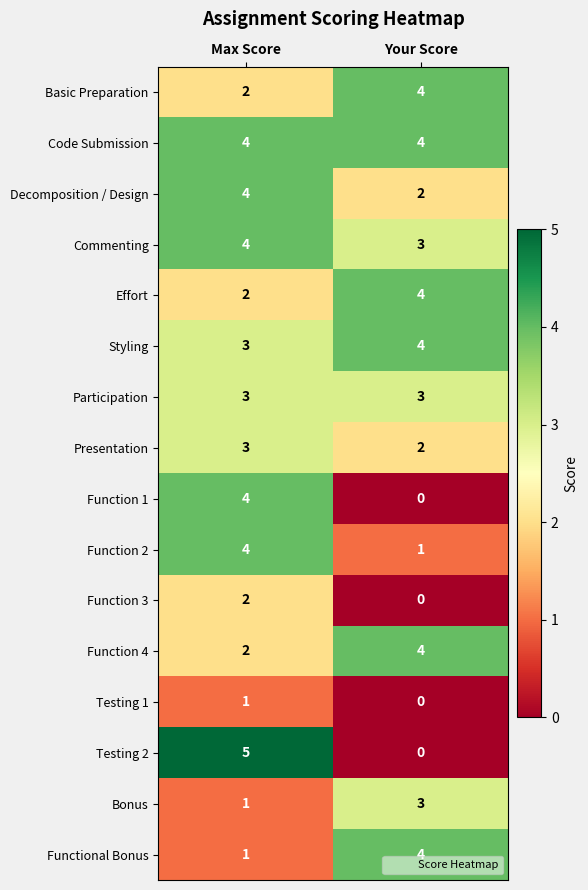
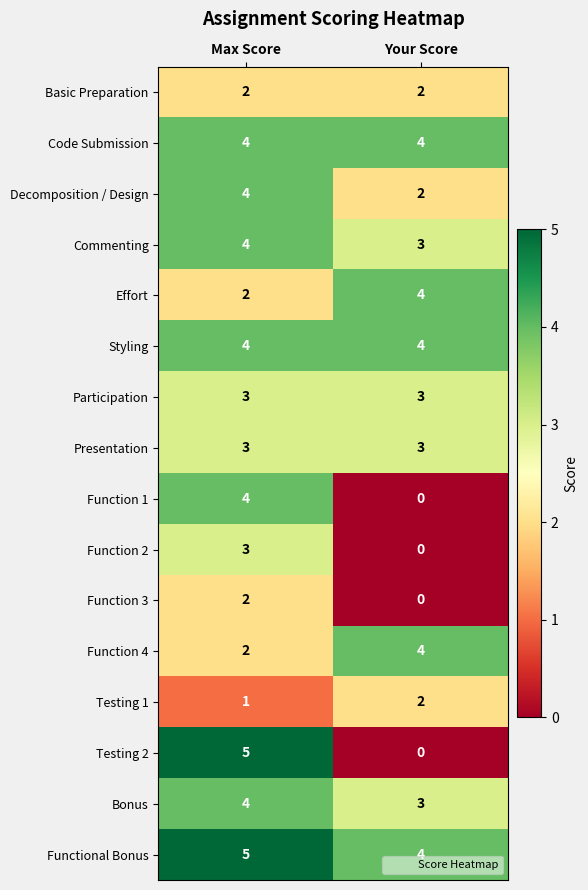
  {
    "Basic Preparation": {
      "Max Score": 2,
-     "Your Score": 4
+     "Your Score": 2
    },
    "Code Submission": {
      "Max Score": 4,
      "Your Score": 4
    },
    "Decomposition / Design": {
      "Max Score": 4,
      "Your Score": 2
    },
    "Commenting": {
      "Max Score": 4,
      "Your Score": 3
    },
    "Effort": {
      "Max Score": 2,
      "Your Score": 4
    },
    "Styling": {
-     "Max Score": 3,
+     "Max Score": 4,
      "Your Score": 4
    },
    "Participation": {
      "Max Score": 3,
      "Your Score": 3
    },
    "Presentation": {
      "Max Score": 3,
-     "Your Score": 2
+     "Your Score": 3
    },
    "Function 1": {
      "Max Score": 4,
      "Your Score": 0
    },
    "Function 2": {
-     "Max Score": 4,
-     "Your Score": 1
+     "Max Score": 3,
+     "Your Score": 0
    },
    "Function 3": {
      "Max Score": 2,
      "Your Score": 0
    },
    "Function 4": {
      "Max Score": 2,
      "Your Score": 4
    },
    "Testing 1": {
      "Max Score": 1,
-     "Your Score": 0
+     "Your Score": 2
    },
    "Testing 2": {
      "Max Score": 5,
      "Your Score": 0
    },
    "Bonus": {
-     "Max Score": 1,
+     "Max Score": 4,
      "Your Score": 3
    },
    "Functional Bonus": {
-     "Max Score": 1
+     "Max Score": 5
    }
  }
